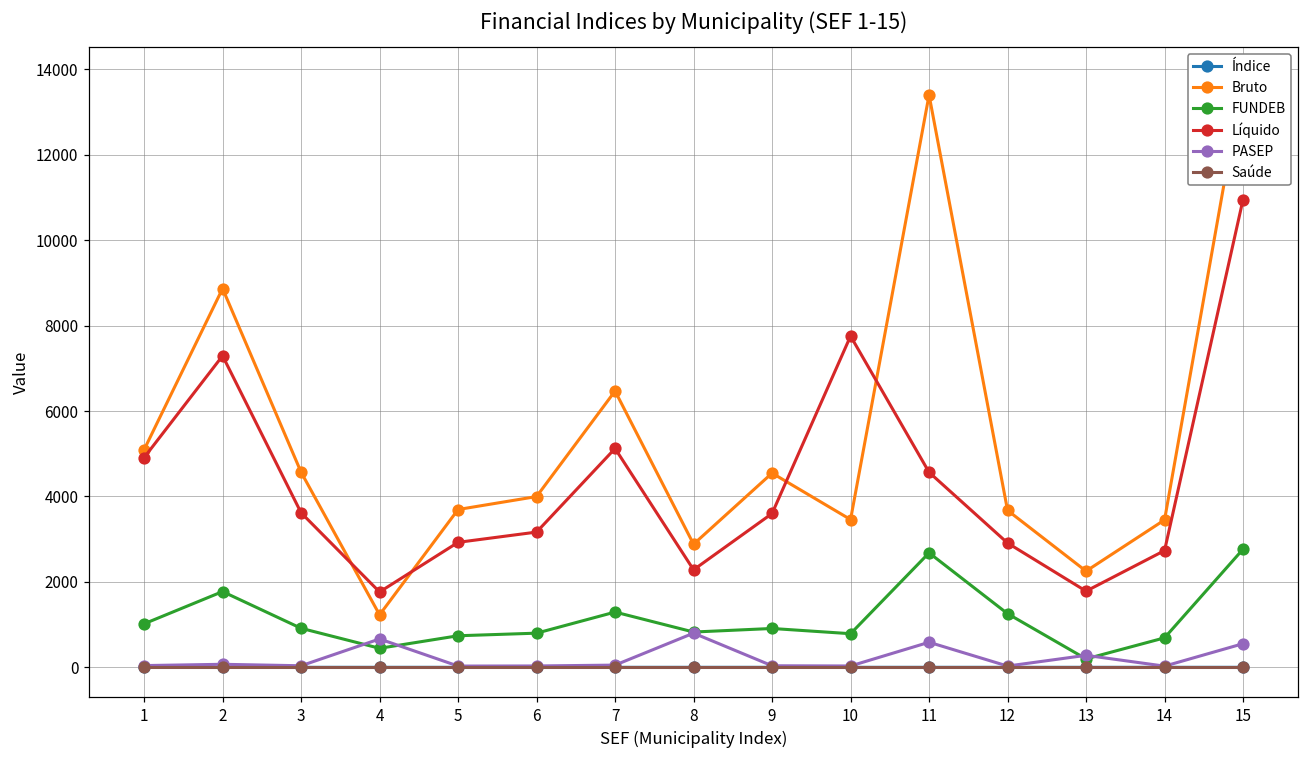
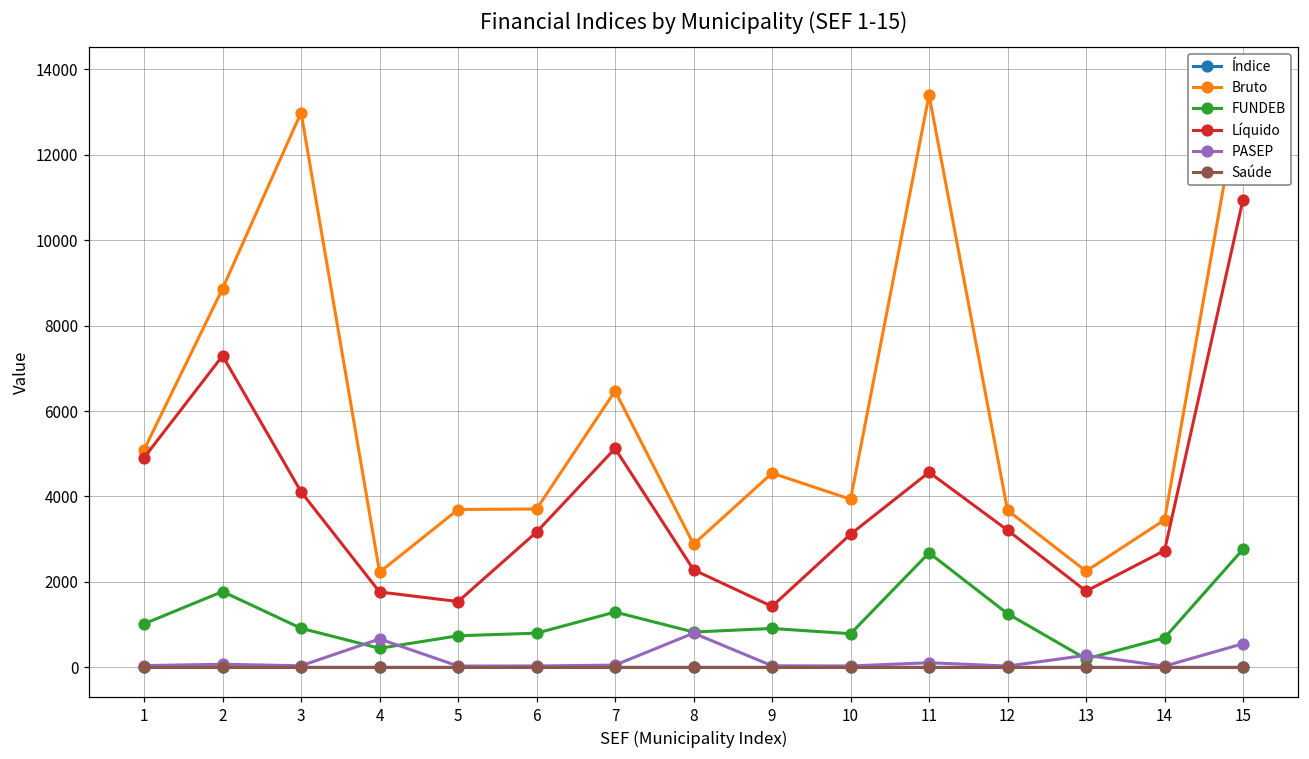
  {
    "Saúde": {
      "2": 0,
      "4": 0,
      "8": 0,
      "11": 0,
      "13": 0,
      "15": 0
    },
    "Bruto": {
      "1": 5100,
      "2": 8900,
-     "3": 4600,
-     "4": 1200,
+     "3": 13000,
+     "4": 2200,
      "5": 3700,
-     "6": 4000,
+     "6": 3700,
      "7": 6500,
      "8": 2900,
      "9": 4500,
-     "10": 3500,
+     "10": 3900,
      "11": 13400,
      "12": 3700,
      "13": 2300,
      "14": 3500
    },
    "FUNDEB": {
      "1": 1000,
      "2": 1800,
      "3": 900,
      "4": 400,
      "5": 700,
      "6": 800,
      "7": 1300,
      "9": 900,
      "10": 800,
      "11": 2700,
      "12": 1300,
      "13": 200,
      "14": 700,
      "15": 2800
    },
    "Líquido": {
      "1": 4900,
      "2": 7300,
-     "3": 3600,
+     "3": 4100,
      "4": 1800,
-     "5": 2900,
+     "5": 1500,
      "6": 3200,
      "7": 5100,
      "8": 2300,
-     "9": 3600,
-     "10": 7800,
+     "9": 1400,
+     "10": 3100,
      "11": 4600,
-     "12": 2900,
+     "12": 3200,
      "13": 1800,
      "14": 2700,
      "15": 11000
    },
    "PASEP": {
      "2": 100,
      "4": 700,
-     "11": 600,
+     "11": 100,
      "13": 300,
      "15": 600
    }
  }
